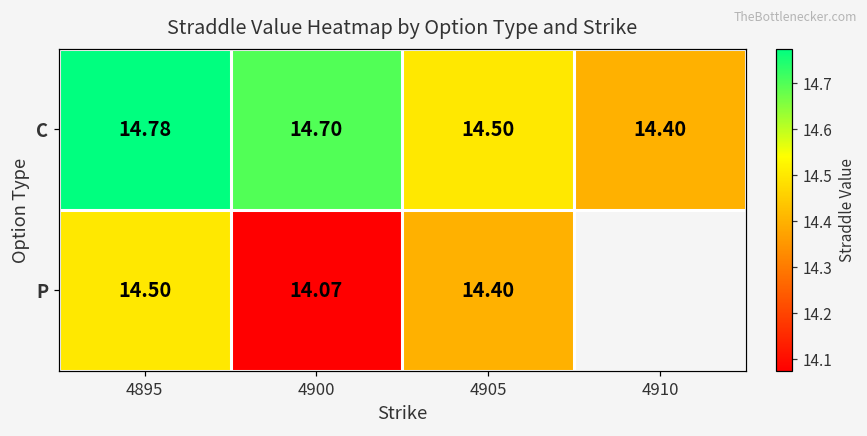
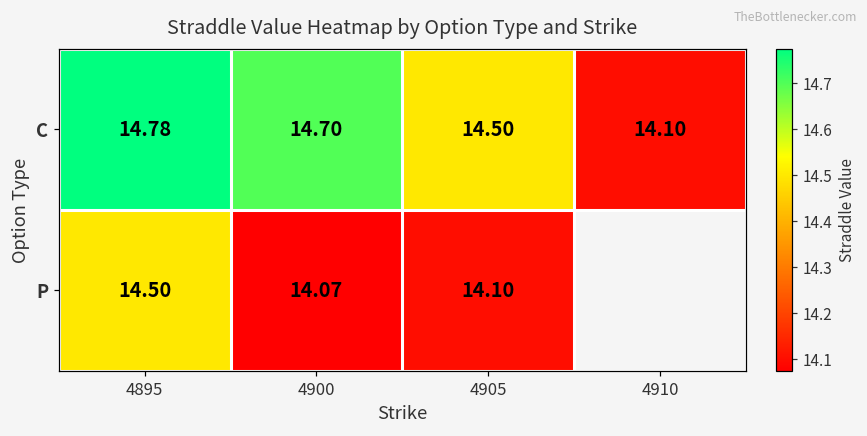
  {
    "C": {
      "4895": 14.78,
      "4900": 14.70,
      "4905": 14.50,
-     "4910": 14.40
+     "4910": 14.10
    },
    "P": {
      "4895": 14.50,
      "4900": 14.07,
-     "4905": 14.40
+     "4905": 14.10
    }
  }
